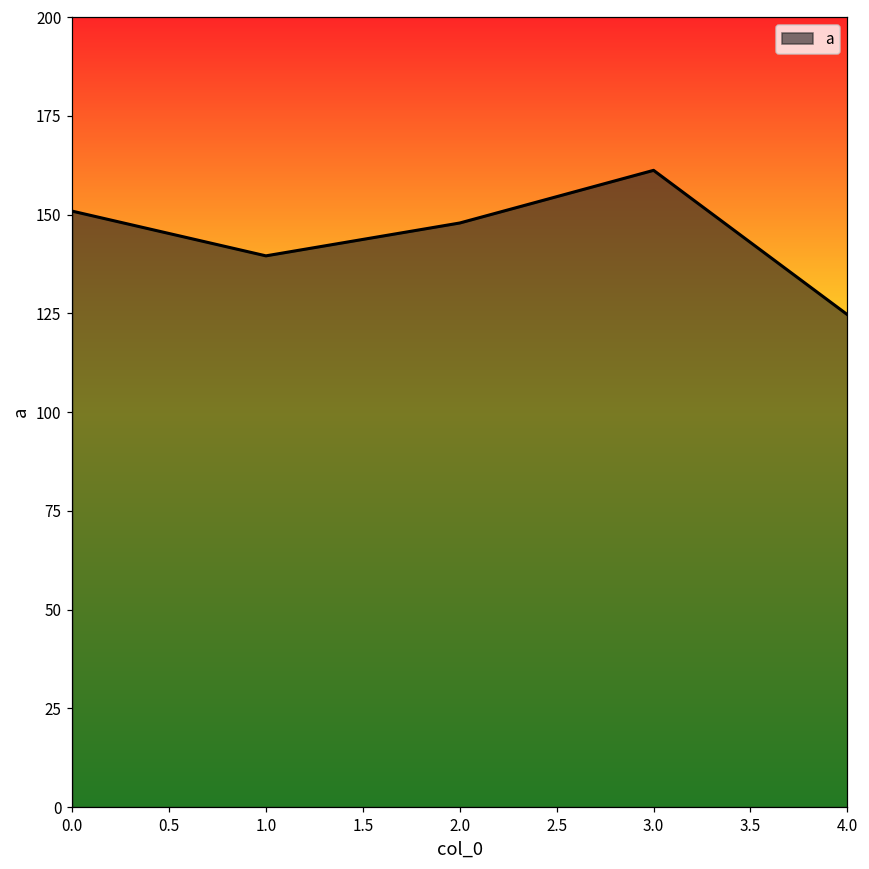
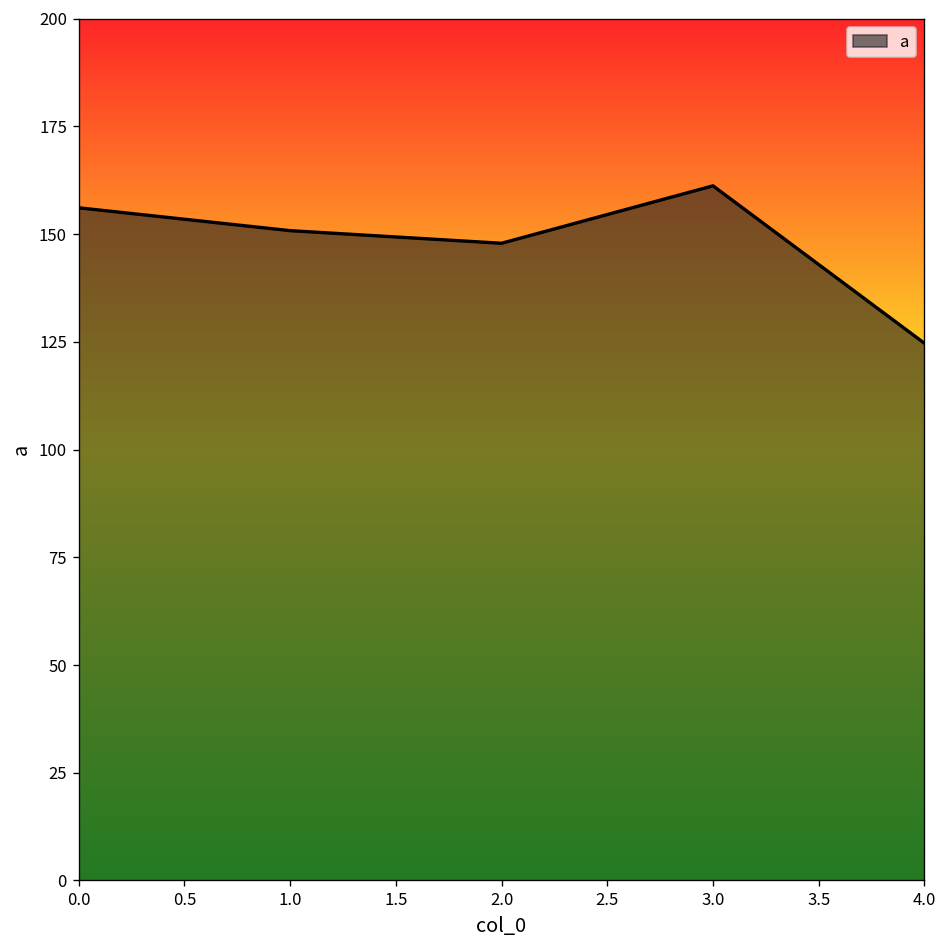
  {
-   "0.0": 151,
-   "1.0": 140,
+   "0.0": 156,
+   "1.0": 151,
    "2.0": 148,
    "3.0": 161,
    "4.0": 125
  }
